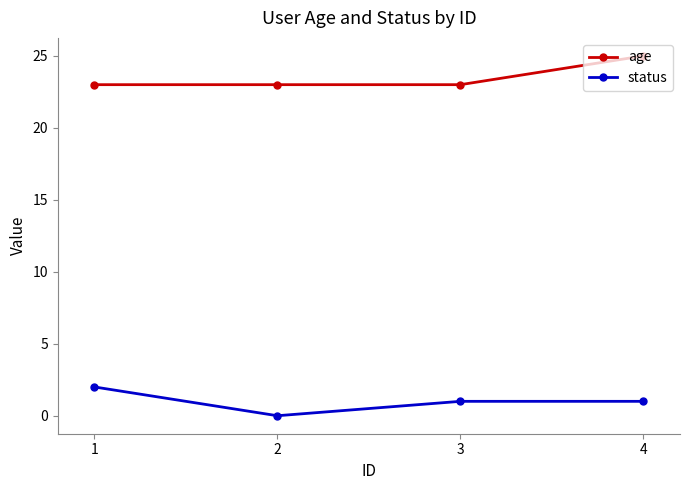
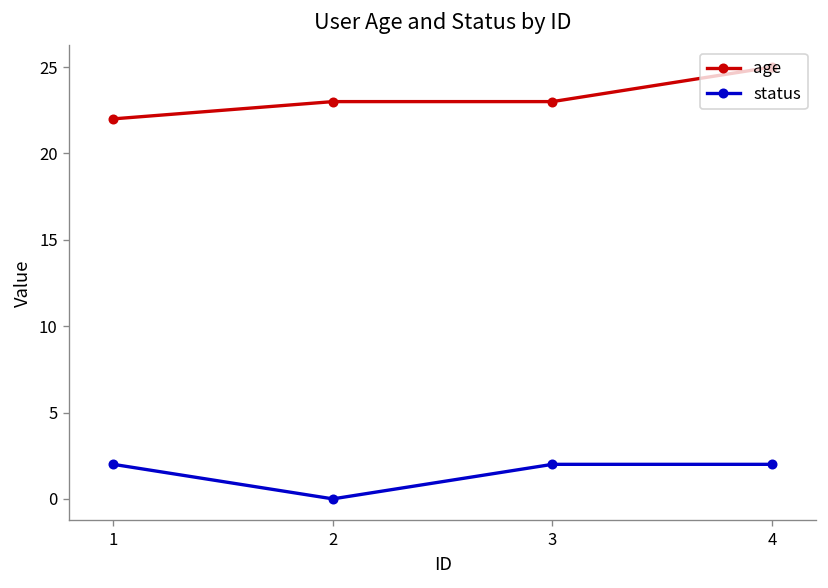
  {
    "age": {
-     "1": 23,
+     "1": 22,
      "2": 23,
      "3": 23
    },
    "status": {
      "1": 2,
      "2": 0,
-     "3": 1,
-     "4": 1
+     "3": 2,
+     "4": 2
    }
  }
